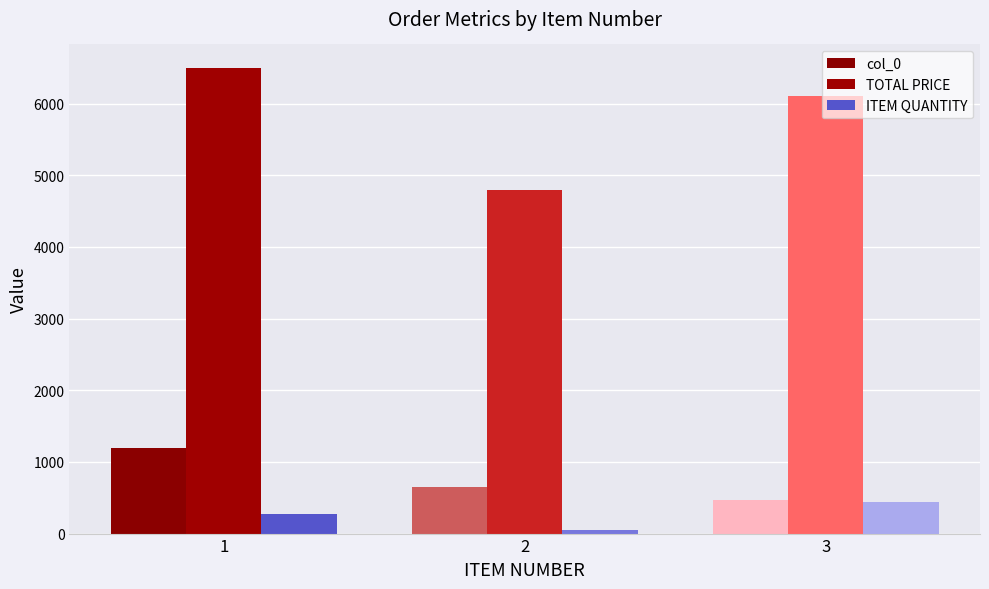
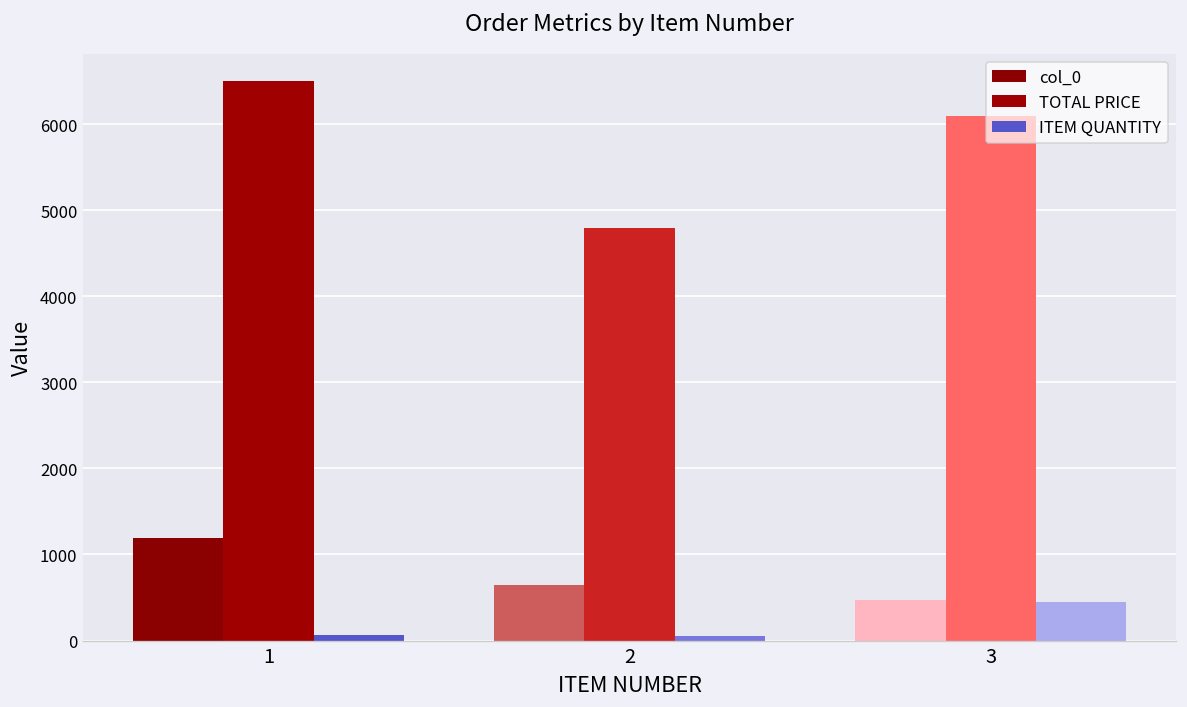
  {
    "ITEM QUANTITY": {
-     "1": 300,
+     "1": 100,
      "2": 0,
      "3": 400
    }
  }
